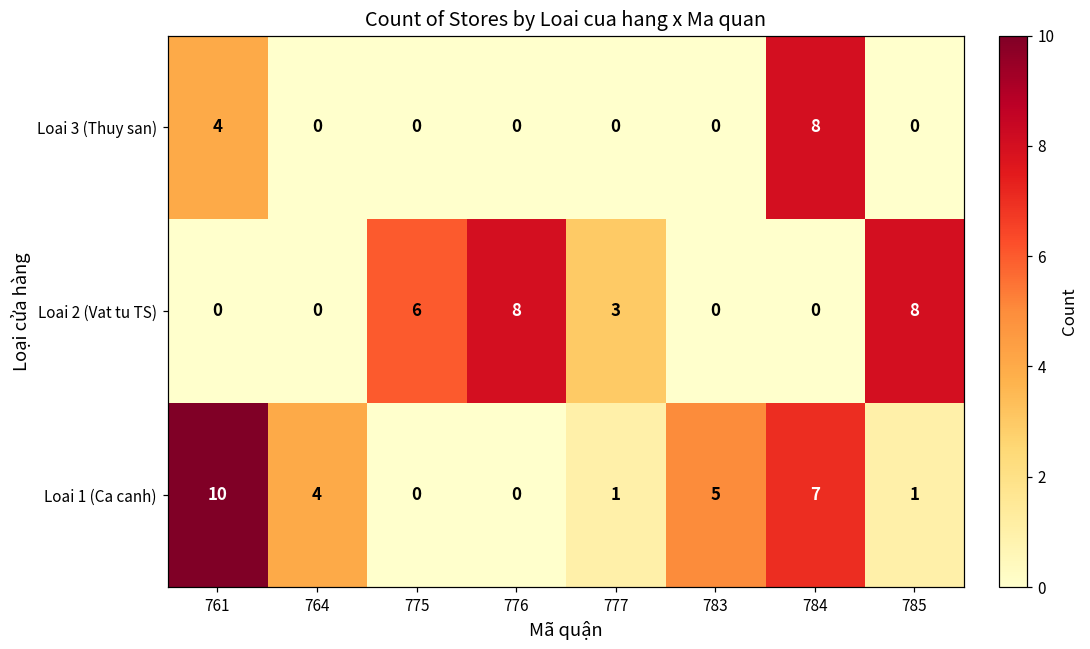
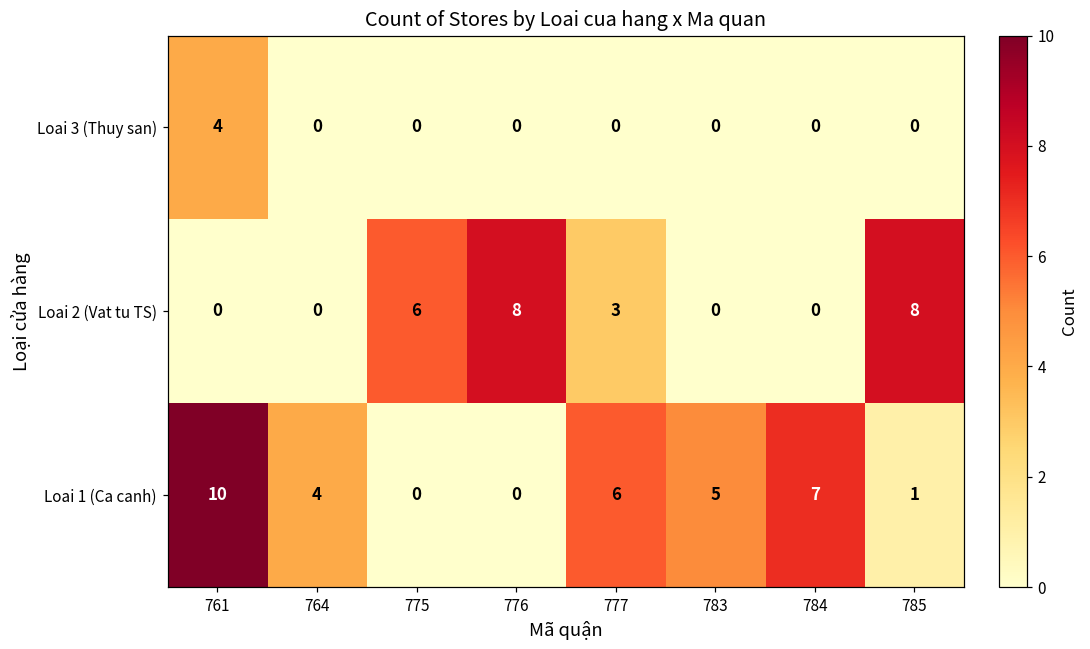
  {
    "Loai 3 (Thuy san)": {
      "761": 4,
      "764": 0,
      "775": 0,
      "776": 0,
      "777": 0,
      "783": 0,
-     "784": 8,
+     "784": 0,
      "785": 0
    },
    "Loai 2 (Vat tu TS)": {
      "761": 0,
      "764": 0,
      "775": 6,
      "776": 8,
      "777": 3,
      "783": 0,
      "784": 0,
      "785": 8
    },
    "Loai 1 (Ca canh)": {
      "761": 10,
      "764": 4,
      "775": 0,
      "776": 0,
-     "777": 1,
+     "777": 6,
      "783": 5,
      "784": 7,
      "785": 1
    }
  }
